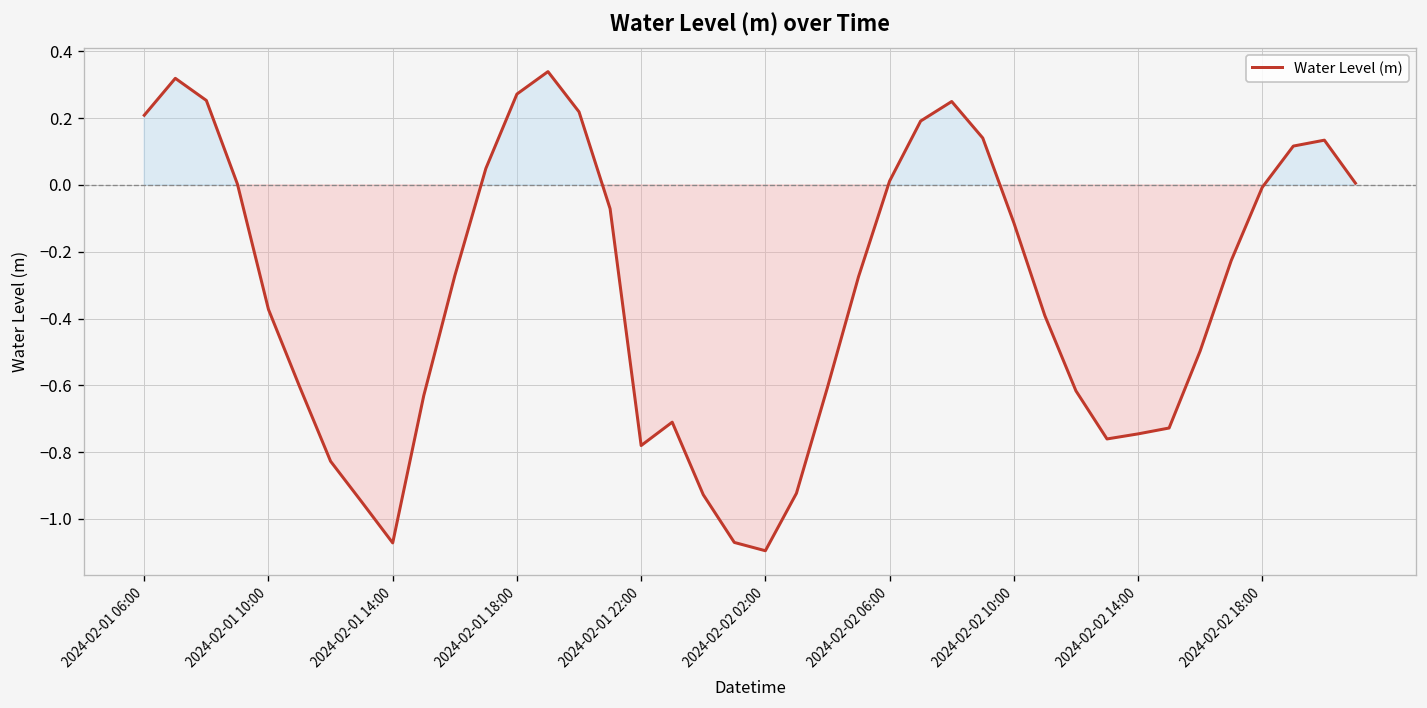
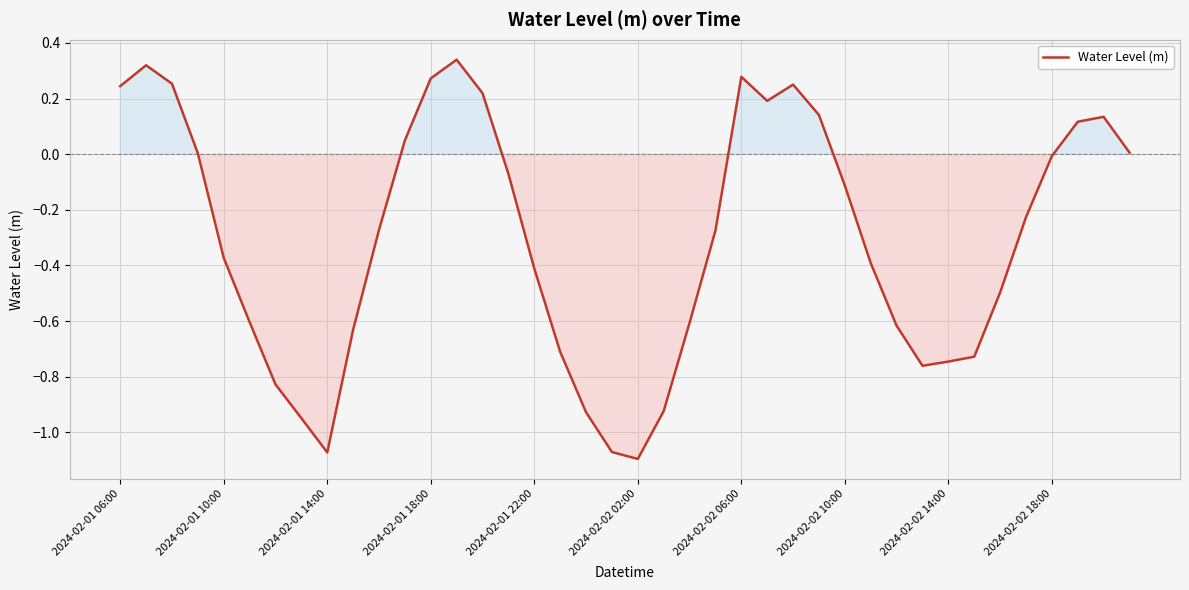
  {
-   "2024-02-01 06:00": 0.21,
+   "2024-02-01 06:00": 0.24,
    "2024-02-01 10:00": -0.37,
    "2024-02-01 14:00": -1.07,
    "2024-02-01 18:00": 0.27,
-   "2024-02-01 22:00": -0.78,
+   "2024-02-01 22:00": -0.41,
    "2024-02-02 02:00": -1.10,
-   "2024-02-02 06:00": 0.01,
+   "2024-02-02 06:00": 0.28,
    "2024-02-02 10:00": -0.11,
    "2024-02-02 14:00": -0.75,
    "2024-02-02 18:00": -0.01
  }
